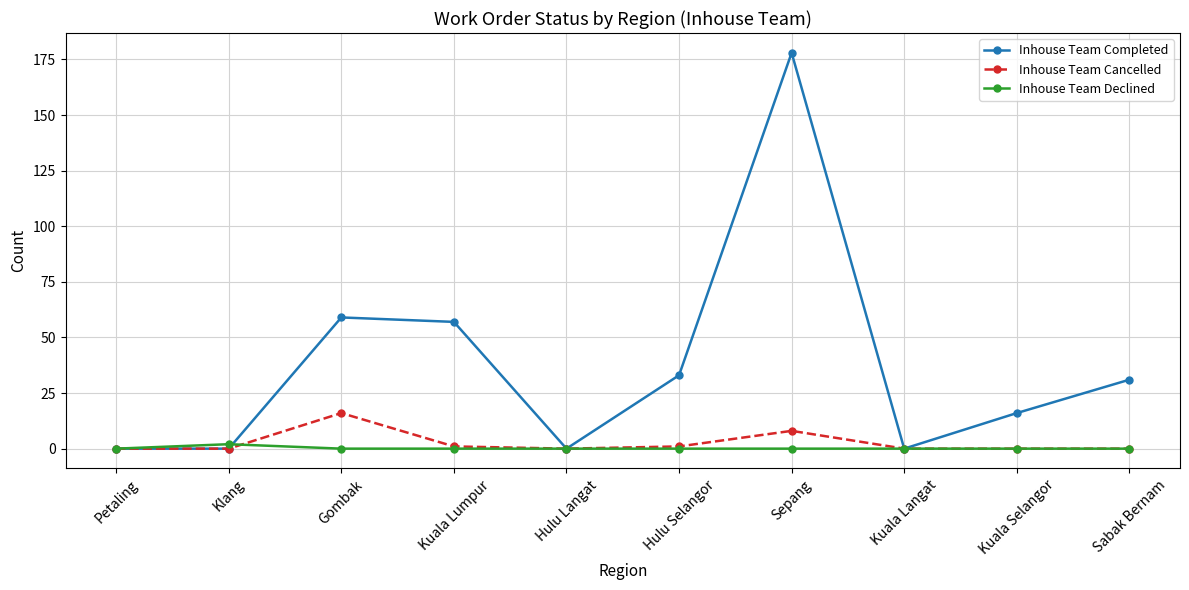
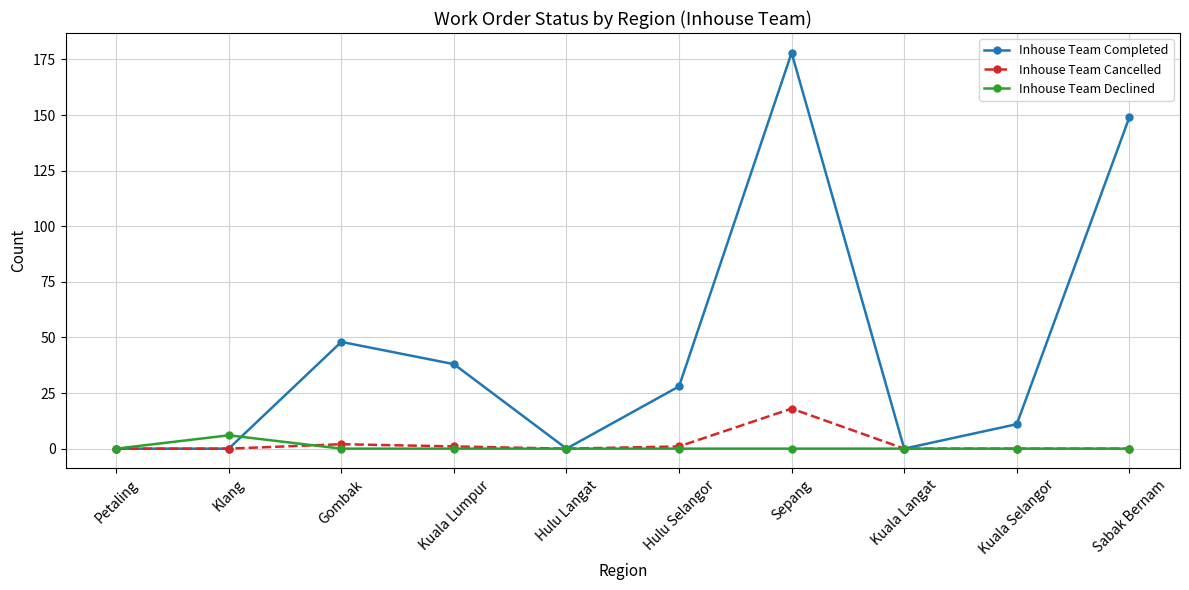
  {
    "Inhouse Team Completed": {
-     "Gombak": 59,
-     "Kuala Lumpur": 57,
-     "Hulu Selangor": 33,
+     "Gombak": 48,
+     "Kuala Lumpur": 38,
+     "Hulu Selangor": 28,
      "Sepang": 178,
-     "Kuala Selangor": 16,
-     "Sabak Bernam": 31
+     "Kuala Selangor": 11,
+     "Sabak Bernam": 149
    },
    "Inhouse Team Cancelled": {
-     "Gombak": 16,
-     "Sepang": 8
+     "Gombak": 2,
+     "Sepang": 18
    },
    "Inhouse Team Declined": {
-     "Klang": 2,
+     "Klang": 6,
      "Gombak": 0,
      "Sepang": 0
    }
  }
